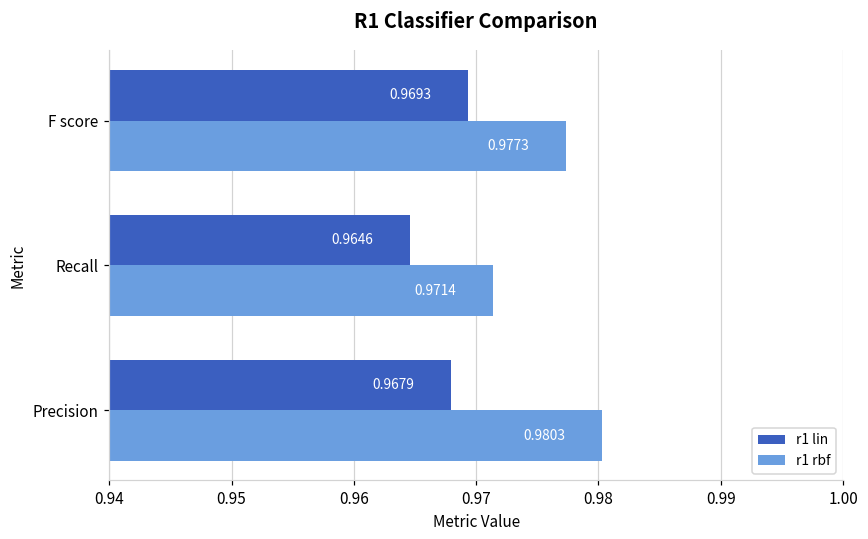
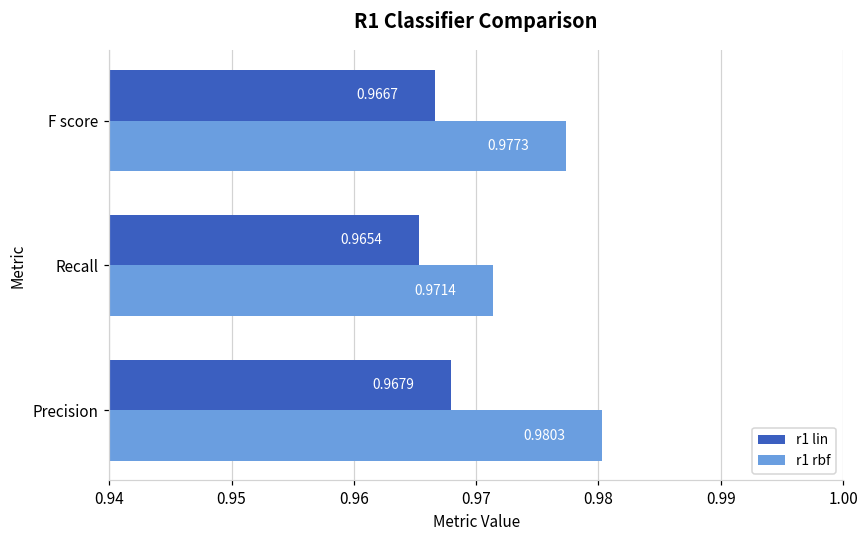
  {
    "r1 lin": {
-     "F score": 0.9693,
-     "Recall": 0.9646,
+     "F score": 0.9667,
+     "Recall": 0.9654,
      "Precision": 0.9679
    },
    "r1 rbf": {
      "F score": 0.9773,
      "Recall": 0.9714,
      "Precision": 0.9803
    }
  }
